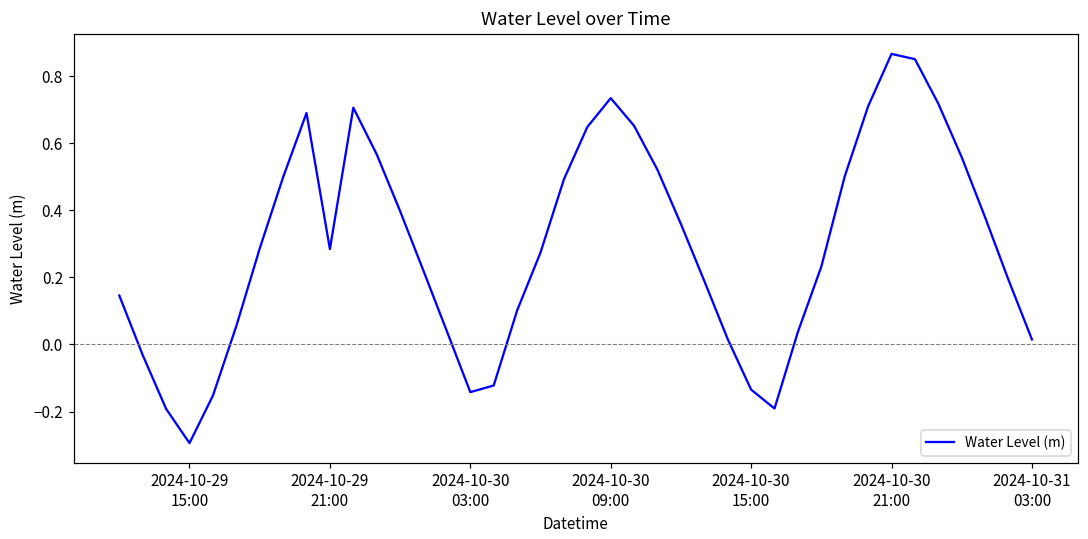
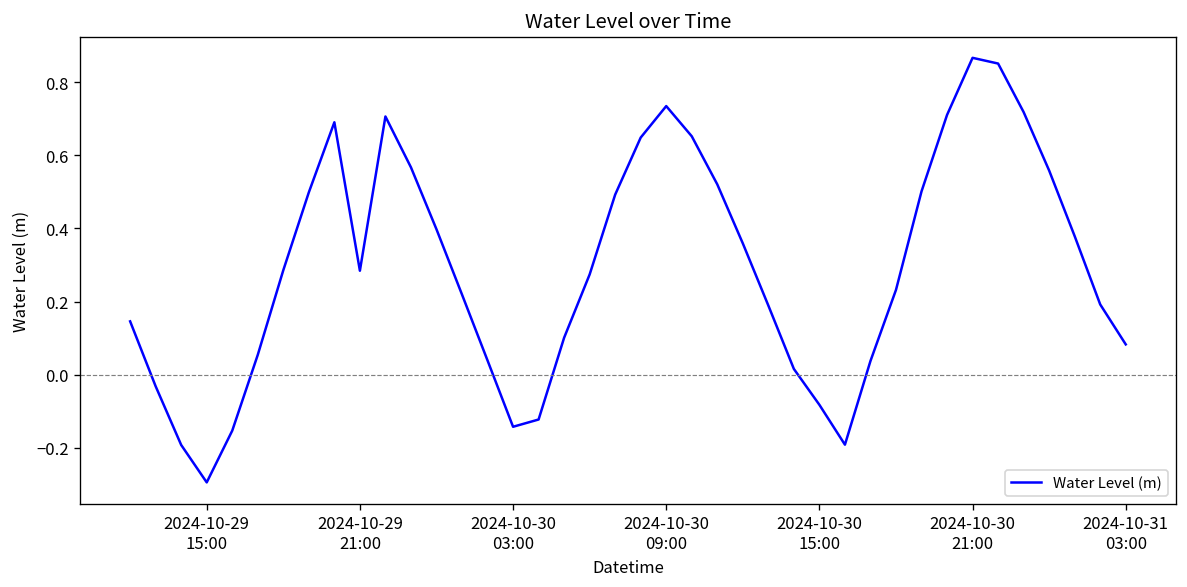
  {
    "2024-10-29 15:00": -0.29,
    "2024-10-29 21:00": 0.28,
    "2024-10-30 03:00": -0.14,
    "2024-10-30 09:00": 0.73,
-   "2024-10-30 15:00": -0.13,
+   "2024-10-30 15:00": -0.08,
    "2024-10-30 21:00": 0.87,
-   "2024-10-31 03:00": 0.01
+   "2024-10-31 03:00": 0.08
  }
